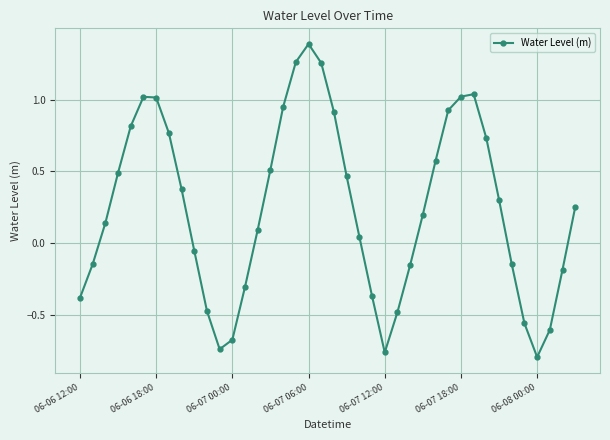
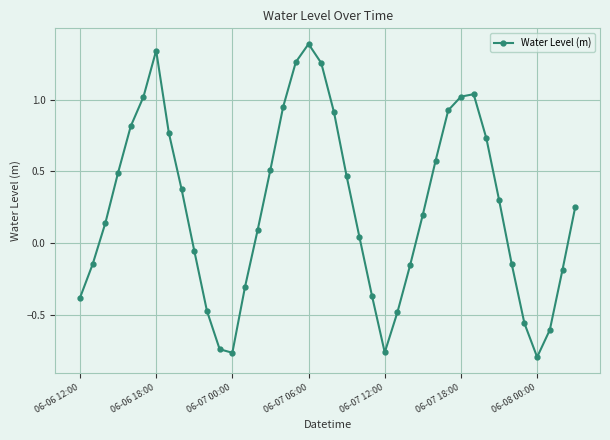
  {
    "06-06 12:00": -0.38,
-   "06-06 18:00": 1.01,
-   "06-07 00:00": -0.67,
+   "06-06 18:00": 1.34,
+   "06-07 00:00": -0.77,
    "06-07 06:00": 1.39,
    "06-07 12:00": -0.76,
    "06-07 18:00": 1.02,
    "06-08 00:00": -0.80
  }
